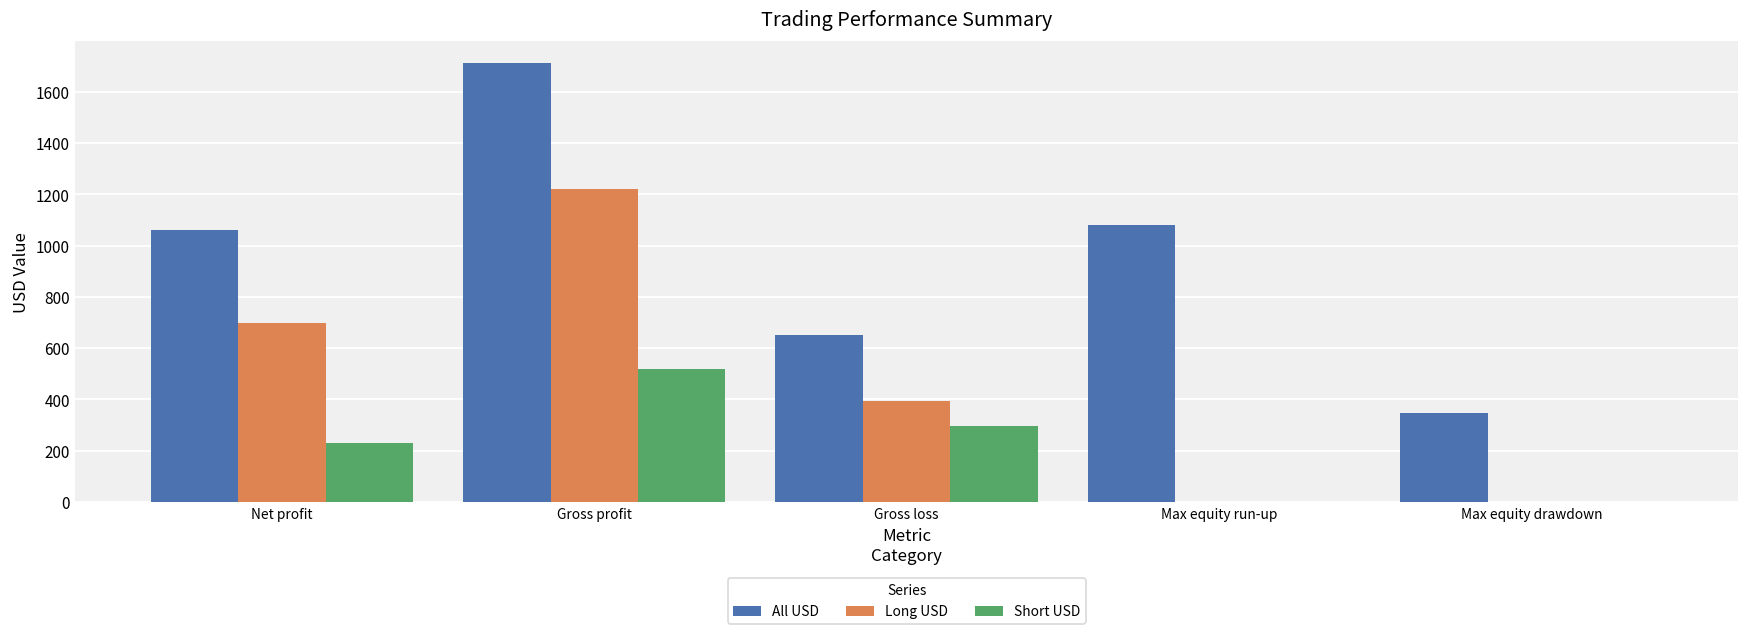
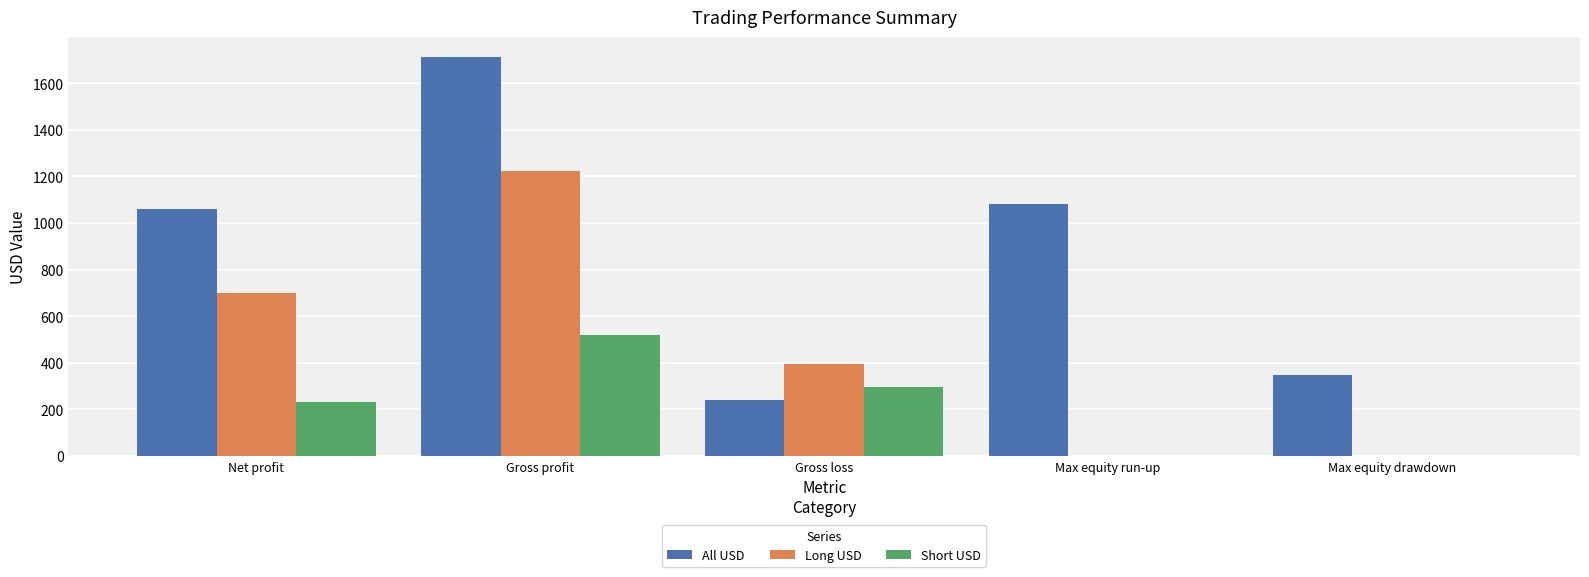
  {
    "All USD": {
      "Net profit": 1060,
      "Gross profit": 1710,
-     "Gross loss": 650,
+     "Gross loss": 240,
      "Max equity run-up": 1080,
      "Max equity drawdown": 350
    },
    "Long USD": {
      "Net profit": 700,
      "Gross profit": 1220,
      "Gross loss": 390,
      "Max equity run-up": 0,
      "Max equity drawdown": 0
    },
    "Short USD": {
      "Net profit": 230,
      "Gross profit": 520,
      "Gross loss": 300,
      "Max equity run-up": 0,
      "Max equity drawdown": 0
    }
  }
